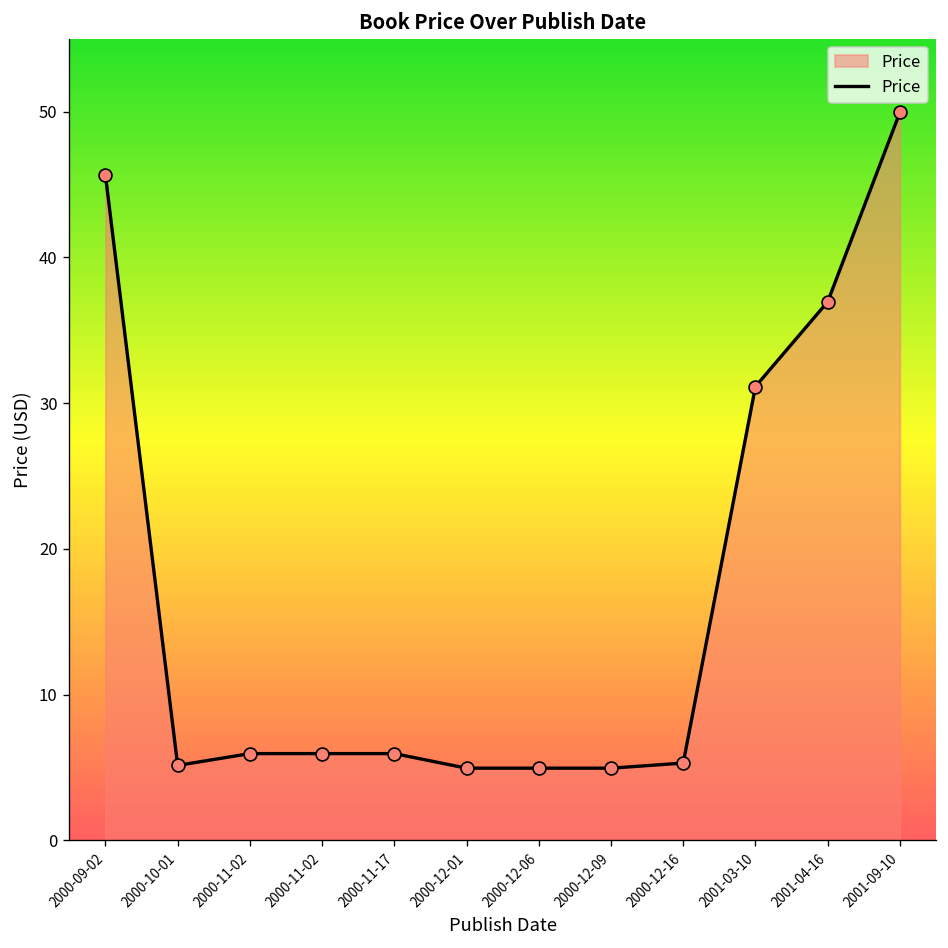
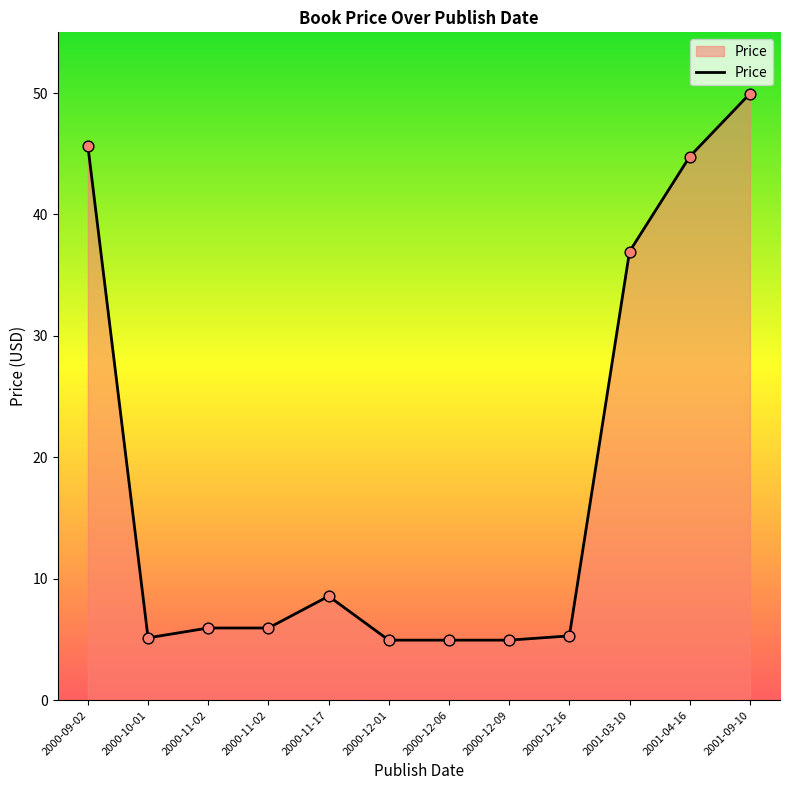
  {
    "2000-09-02": 45.6,
    "2000-10-01": 5.1,
-   "2000-11-17": 6.0,
+   "2000-11-17": 8.6,
    "2000-12-01": 5.0,
    "2000-12-06": 5.0,
    "2000-12-09": 5.0,
    "2000-12-16": 5.3,
-   "2001-03-10": 31.1,
-   "2001-04-16": 37.0,
+   "2001-03-10": 37.0,
+   "2001-04-16": 44.8,
    "2001-09-10": 50.0
  }
